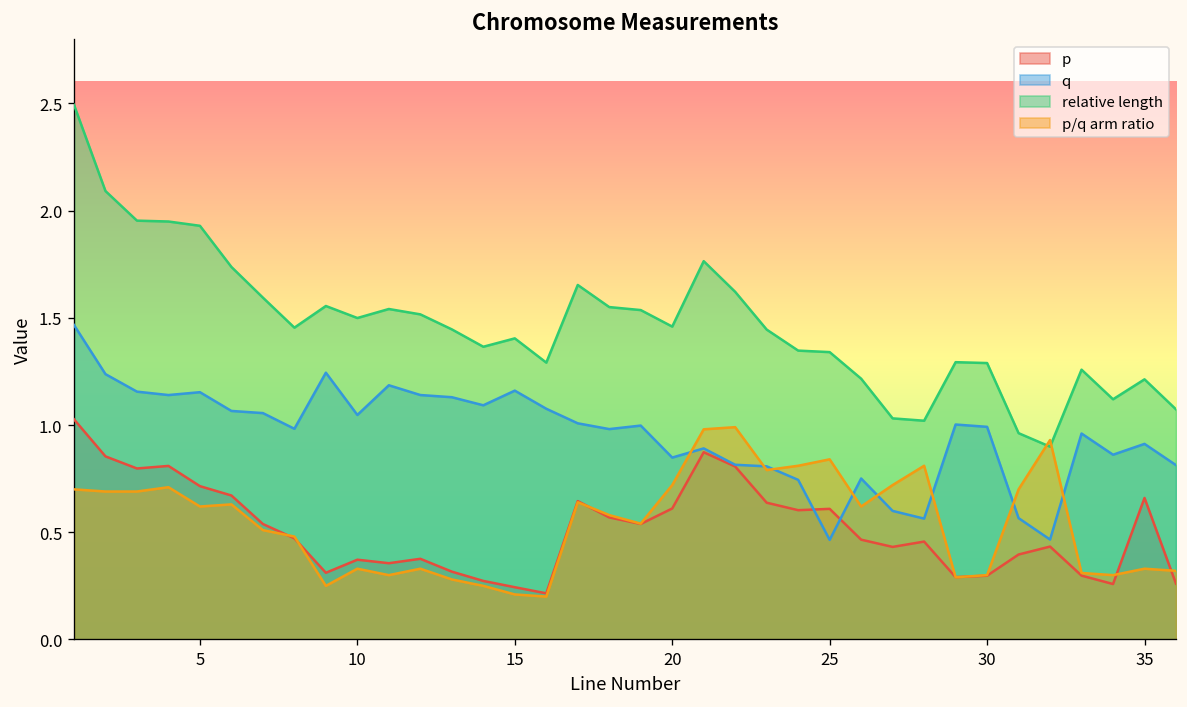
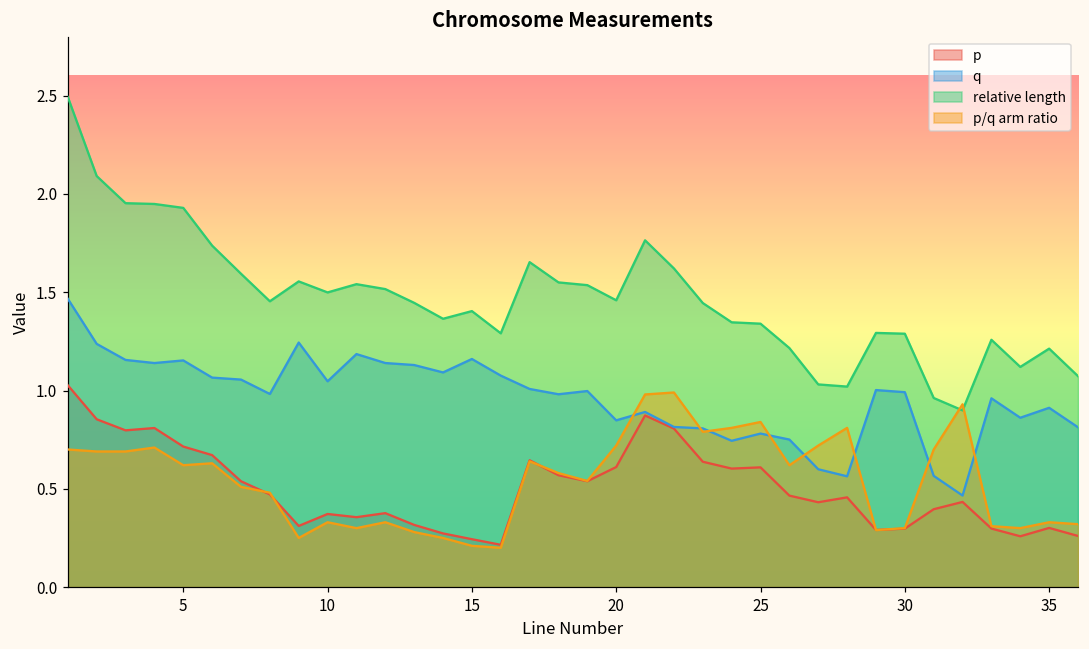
  {
    "p": {
      "5": 0.71,
      "10": 0.37,
      "15": 0.24,
      "20": 0.61,
      "25": 0.61,
-     "35": 0.66
+     "35": 0.30
    },
    "q": {
      "5": 1.15,
      "10": 1.05,
      "15": 1.16,
      "20": 0.85,
-     "25": 0.46,
+     "25": 0.78,
      "30": 0.99,
      "35": 0.91
    },
    "relative length": {
      "5": 1.93,
      "10": 1.50,
      "15": 1.40,
      "20": 1.46,
      "25": 1.34,
      "30": 1.29,
      "35": 1.21
    },
    "p/q arm ratio": {
      "5": 0.62,
      "10": 0.33,
      "15": 0.21,
      "20": 0.72,
      "25": 0.84,
      "35": 0.33
    }
  }
